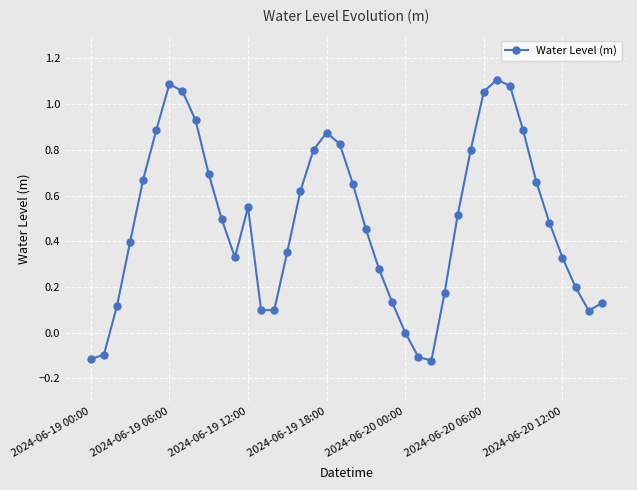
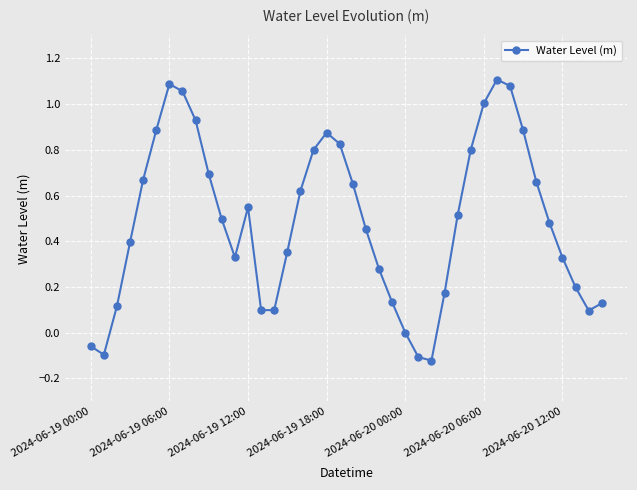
  {
-   "2024-06-19 00:00": -0.12,
+   "2024-06-19 00:00": -0.06,
    "2024-06-19 06:00": 1.09,
    "2024-06-19 12:00": 0.55,
    "2024-06-19 18:00": 0.87,
    "2024-06-20 00:00": 0.00,
-   "2024-06-20 06:00": 1.05,
+   "2024-06-20 06:00": 1.00,
    "2024-06-20 12:00": 0.33
  }
